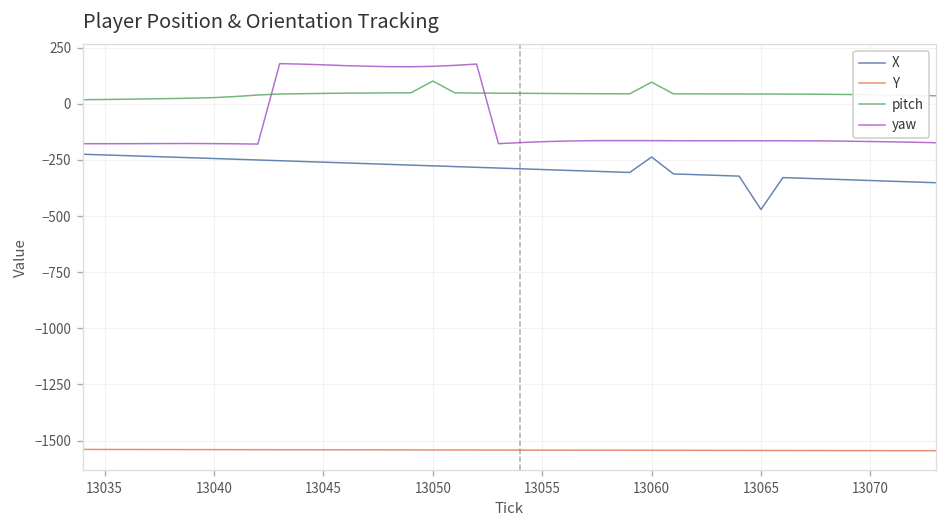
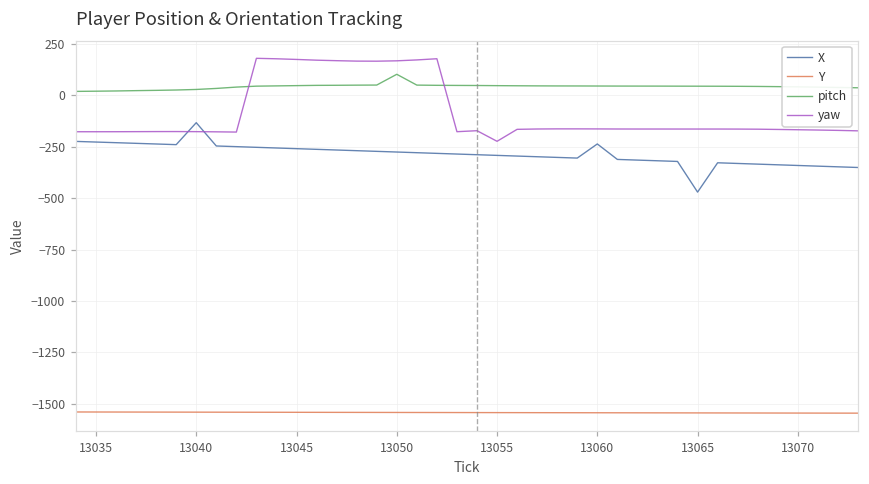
  {
    "X": {
      "13035": -230,
-     "13040": -240,
+     "13040": -130,
      "13045": -260,
      "13050": -280,
      "13055": -290,
      "13060": -240,
      "13065": -470,
      "13070": -340
    },
    "Y": {
      "13035": -1540,
      "13040": -1540,
      "13045": -1540,
      "13050": -1540,
      "13055": -1540,
      "13060": -1540,
      "13065": -1540,
      "13070": -1540
    },
    "pitch": {
      "13035": 20,
      "13040": 30,
      "13045": 50,
      "13050": 100,
      "13055": 50,
-     "13060": 100,
+     "13060": 40,
      "13065": 40
    },
    "yaw": {
      "13035": -180,
      "13040": -180,
      "13045": 170,
      "13050": 170,
-     "13055": -170,
+     "13055": -220,
      "13060": -160,
      "13065": -160,
      "13070": -170
    }
  }
